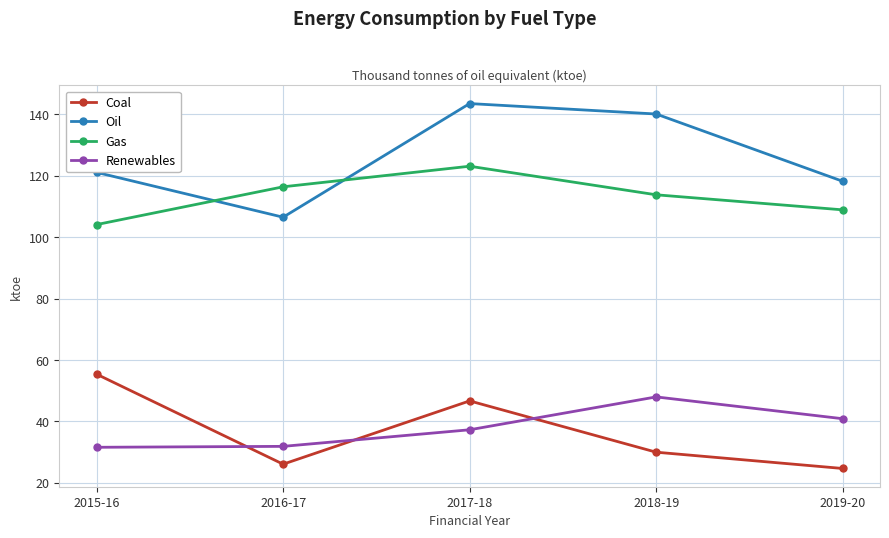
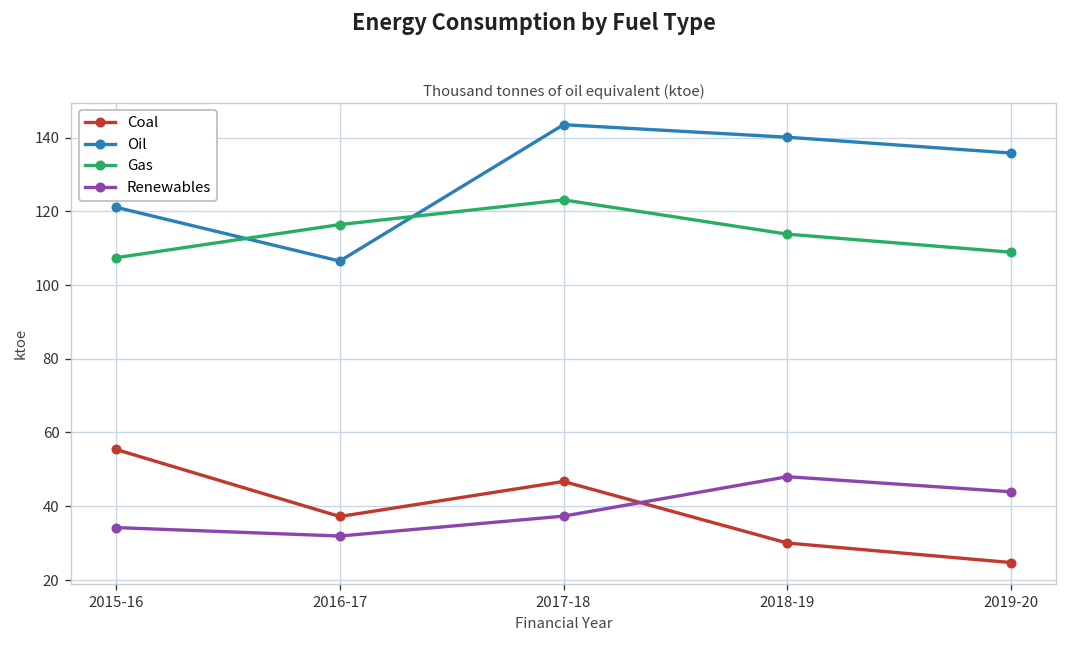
  {
    "Coal": {
      "2015-16": 55,
-     "2016-17": 26,
+     "2016-17": 37,
      "2017-18": 47,
      "2018-19": 30,
      "2019-20": 25
    },
    "Oil": {
      "2015-16": 121,
      "2016-17": 107,
      "2017-18": 144,
      "2018-19": 140,
-     "2019-20": 118
+     "2019-20": 136
    },
    "Gas": {
-     "2015-16": 104,
+     "2015-16": 107,
      "2016-17": 116,
      "2017-18": 123,
      "2018-19": 114,
      "2019-20": 109
    },
    "Renewables": {
-     "2015-16": 32,
+     "2015-16": 34,
      "2016-17": 32,
      "2017-18": 37,
      "2018-19": 48,
-     "2019-20": 41
+     "2019-20": 44
    }
  }
